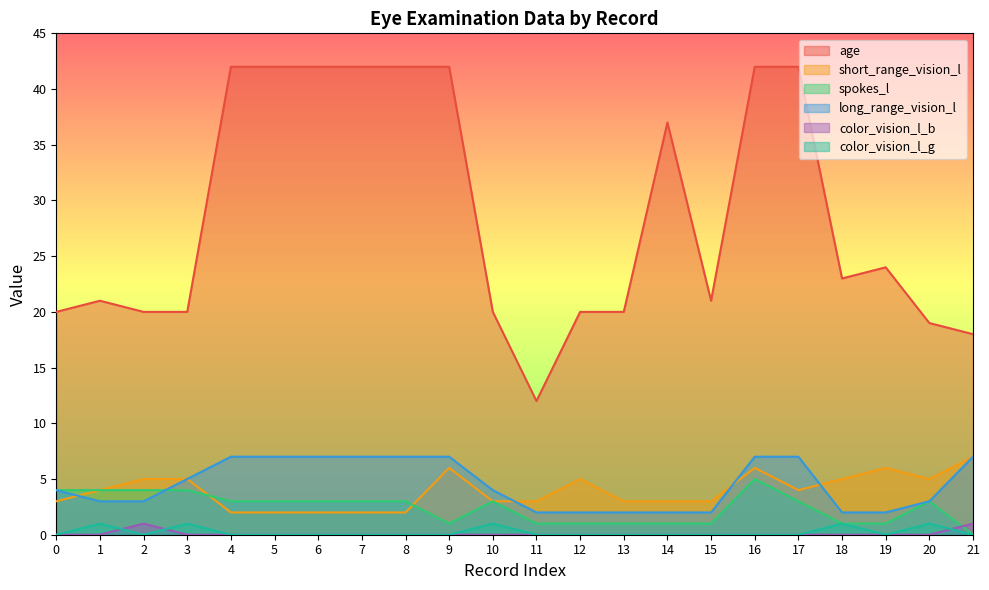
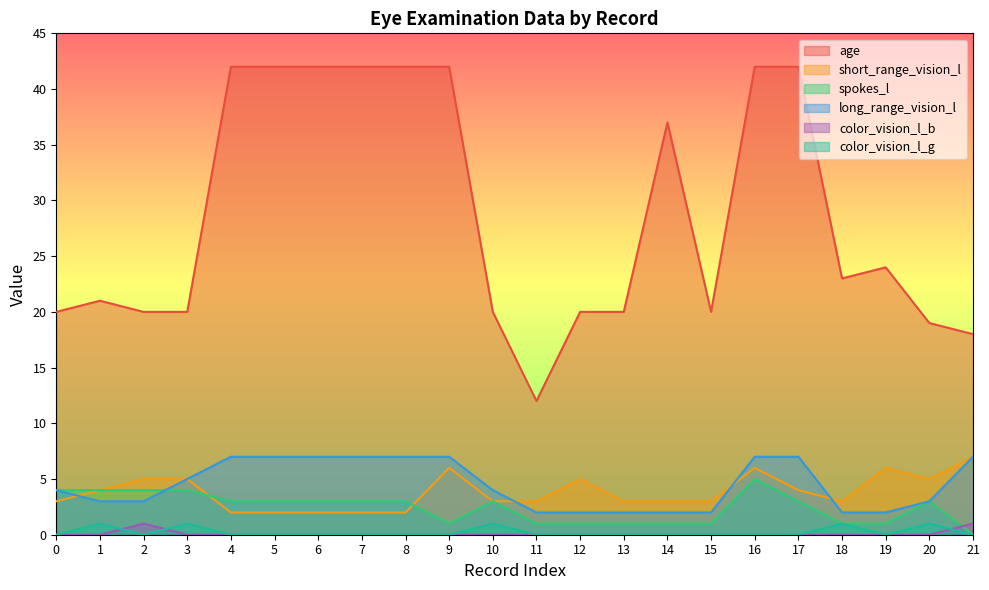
  {
    "age": {
      "0": 20,
      "1": 21,
      "2": 20,
      "3": 20,
      "4": 42,
      "5": 42,
      "6": 42,
      "7": 42,
      "8": 42,
      "9": 42,
      "10": 20,
      "11": 12,
      "12": 20,
      "13": 20,
      "14": 37,
-     "15": 21,
+     "15": 20,
      "16": 42,
      "17": 42,
      "18": 23,
      "19": 24,
      "20": 19,
      "21": 18
    },
    "short_range_vision_l": {
      "0": 3,
      "2": 5,
      "4": 2,
      "5": 2,
      "6": 2,
      "7": 2,
      "8": 2,
      "9": 6,
      "11": 3,
      "12": 5,
      "13": 3,
      "14": 3,
      "15": 3,
      "16": 6,
      "17": 4,
-     "18": 5,
+     "18": 3,
      "19": 6,
      "20": 5
    },
    "color_vision_l_b": {
      "1": 0,
      "2": 1,
      "3": 0,
      "10": 0,
      "18": 0,
      "20": 0,
      "21": 1
    }
  }
